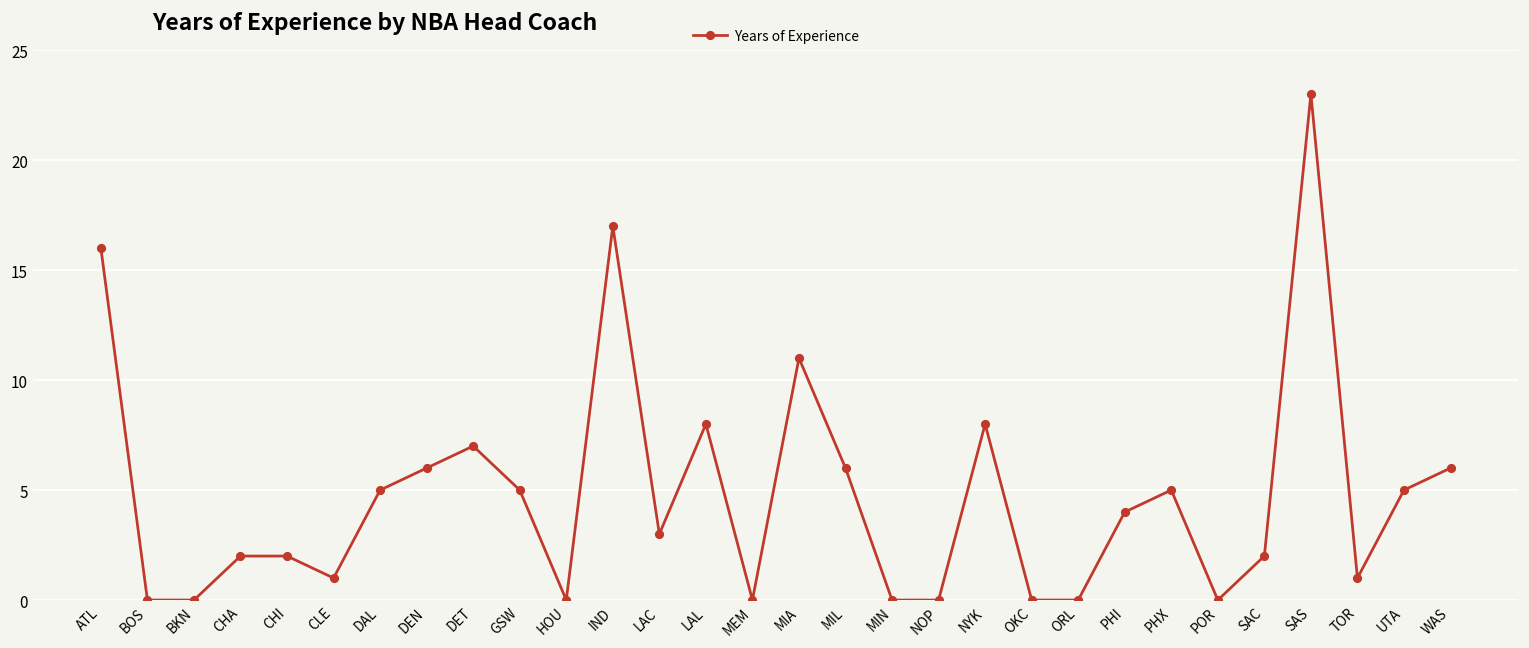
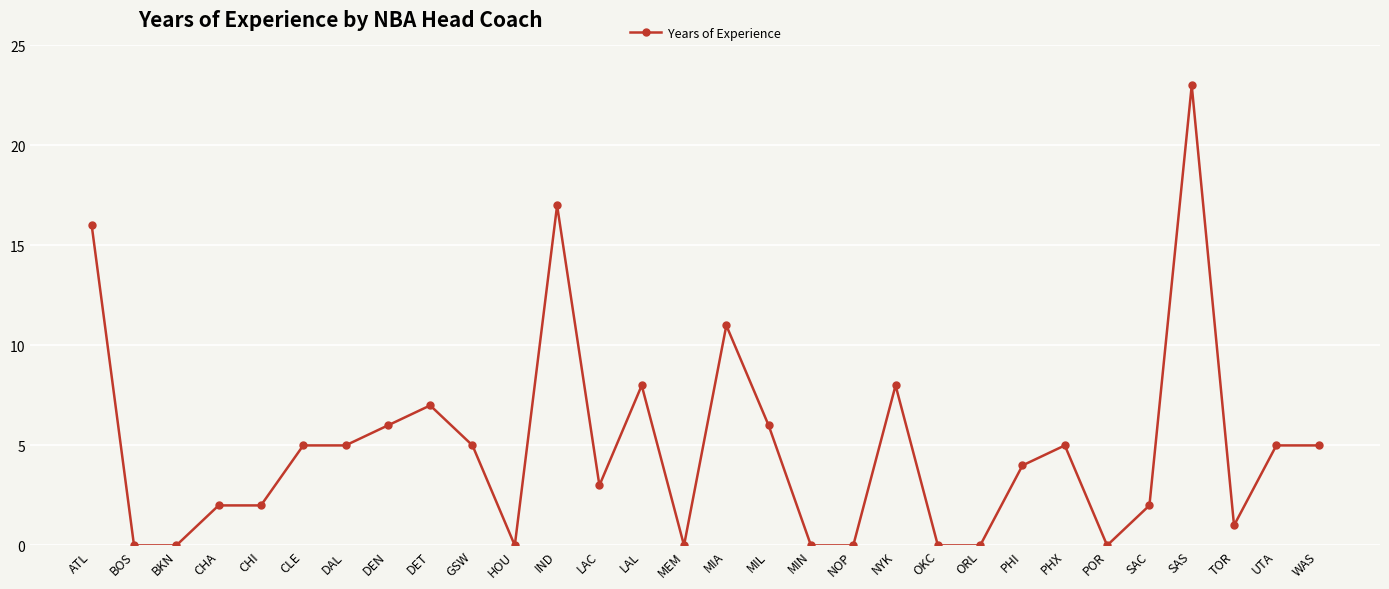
  {
    "ATL": 16,
    "BOS": 0,
    "BKN": 0,
    "CHA": 2,
    "CHI": 2,
-   "CLE": 1,
+   "CLE": 5,
    "DAL": 5,
    "DEN": 6,
    "DET": 7,
    "GSW": 5,
    "HOU": 0,
    "IND": 17,
    "LAC": 3,
    "LAL": 8,
    "MEM": 0,
    "MIA": 11,
    "MIL": 6,
    "MIN": 0,
    "NOP": 0,
    "NYK": 8,
    "OKC": 0,
    "ORL": 0,
    "PHI": 4,
    "PHX": 5,
    "POR": 0,
    "SAC": 2,
    "SAS": 23,
    "TOR": 1,
    "UTA": 5,
-   "WAS": 6
+   "WAS": 5
  }
